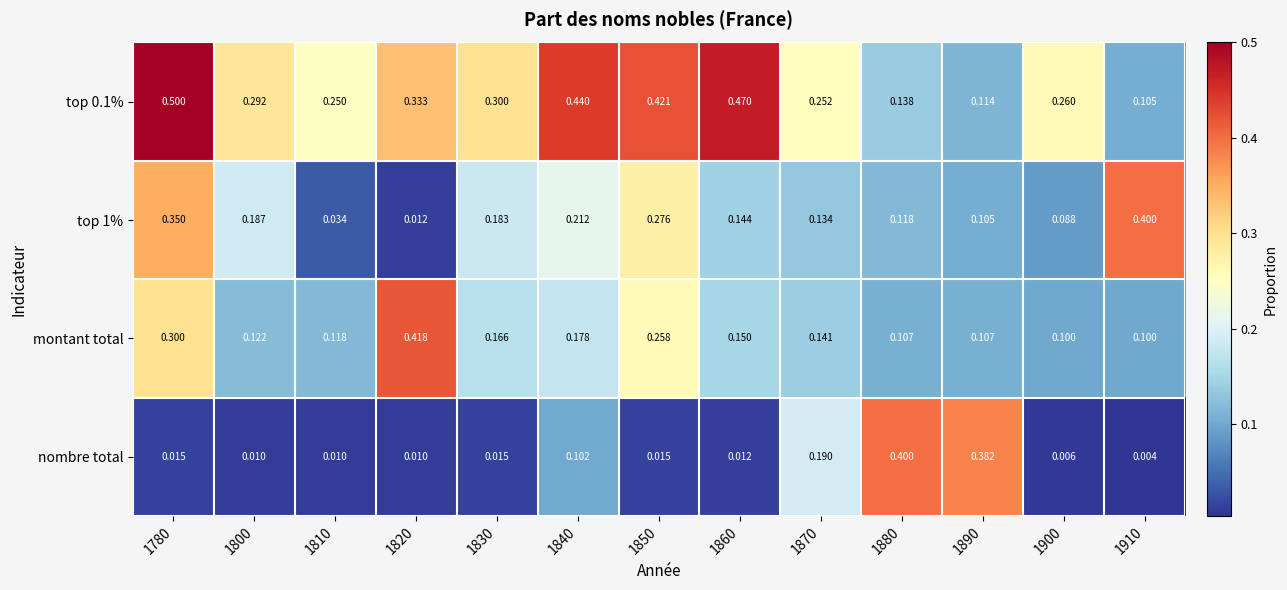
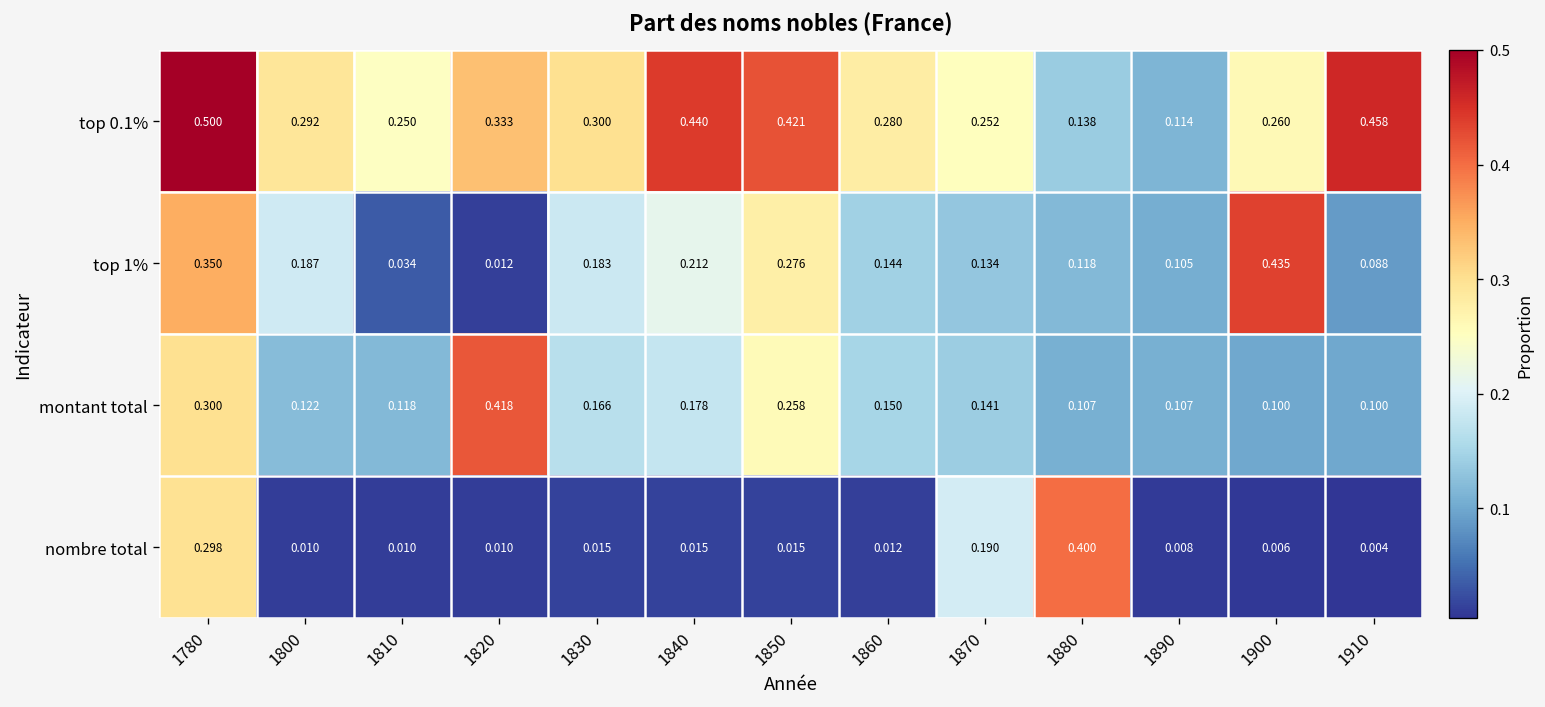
  {
    "top 0.1%": {
      "1780": 0.500,
      "1800": 0.292,
      "1810": 0.250,
      "1820": 0.333,
      "1830": 0.300,
      "1840": 0.440,
      "1850": 0.421,
-     "1860": 0.470,
+     "1860": 0.280,
      "1870": 0.252,
      "1880": 0.138,
      "1890": 0.114,
      "1900": 0.260,
-     "1910": 0.105
+     "1910": 0.458
    },
    "top 1%": {
      "1780": 0.350,
      "1800": 0.187,
      "1810": 0.034,
      "1820": 0.012,
      "1830": 0.183,
      "1840": 0.212,
      "1850": 0.276,
      "1860": 0.144,
      "1870": 0.134,
      "1880": 0.118,
      "1890": 0.105,
-     "1900": 0.088,
-     "1910": 0.400
+     "1900": 0.435,
+     "1910": 0.088
    },
    "montant total": {
      "1780": 0.300,
      "1800": 0.122,
      "1810": 0.118,
      "1820": 0.418,
      "1830": 0.166,
      "1840": 0.178,
      "1850": 0.258,
      "1860": 0.150,
      "1870": 0.141,
      "1880": 0.107,
      "1890": 0.107,
      "1900": 0.100,
      "1910": 0.100
    },
    "nombre total": {
-     "1780": 0.015,
+     "1780": 0.298,
      "1800": 0.010,
      "1810": 0.010,
      "1820": 0.010,
      "1830": 0.015,
-     "1840": 0.102,
+     "1840": 0.015,
      "1850": 0.015,
      "1860": 0.012,
      "1870": 0.190,
      "1880": 0.400,
-     "1890": 0.382,
+     "1890": 0.008,
      "1900": 0.006,
      "1910": 0.004
    }
  }
